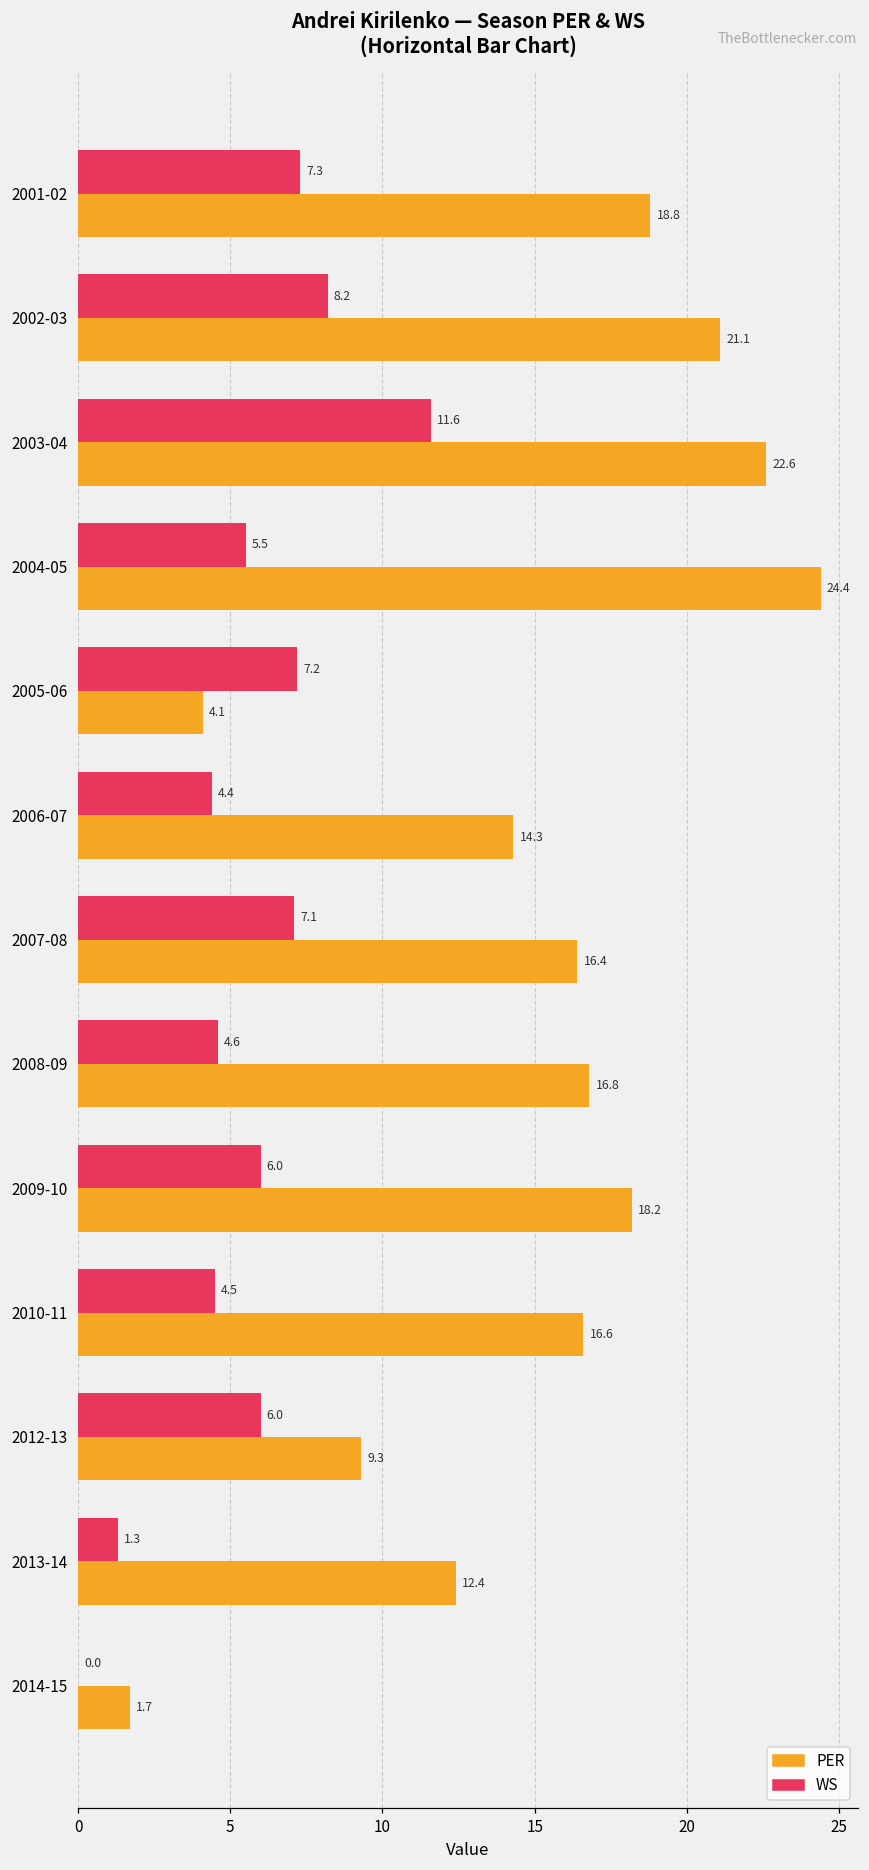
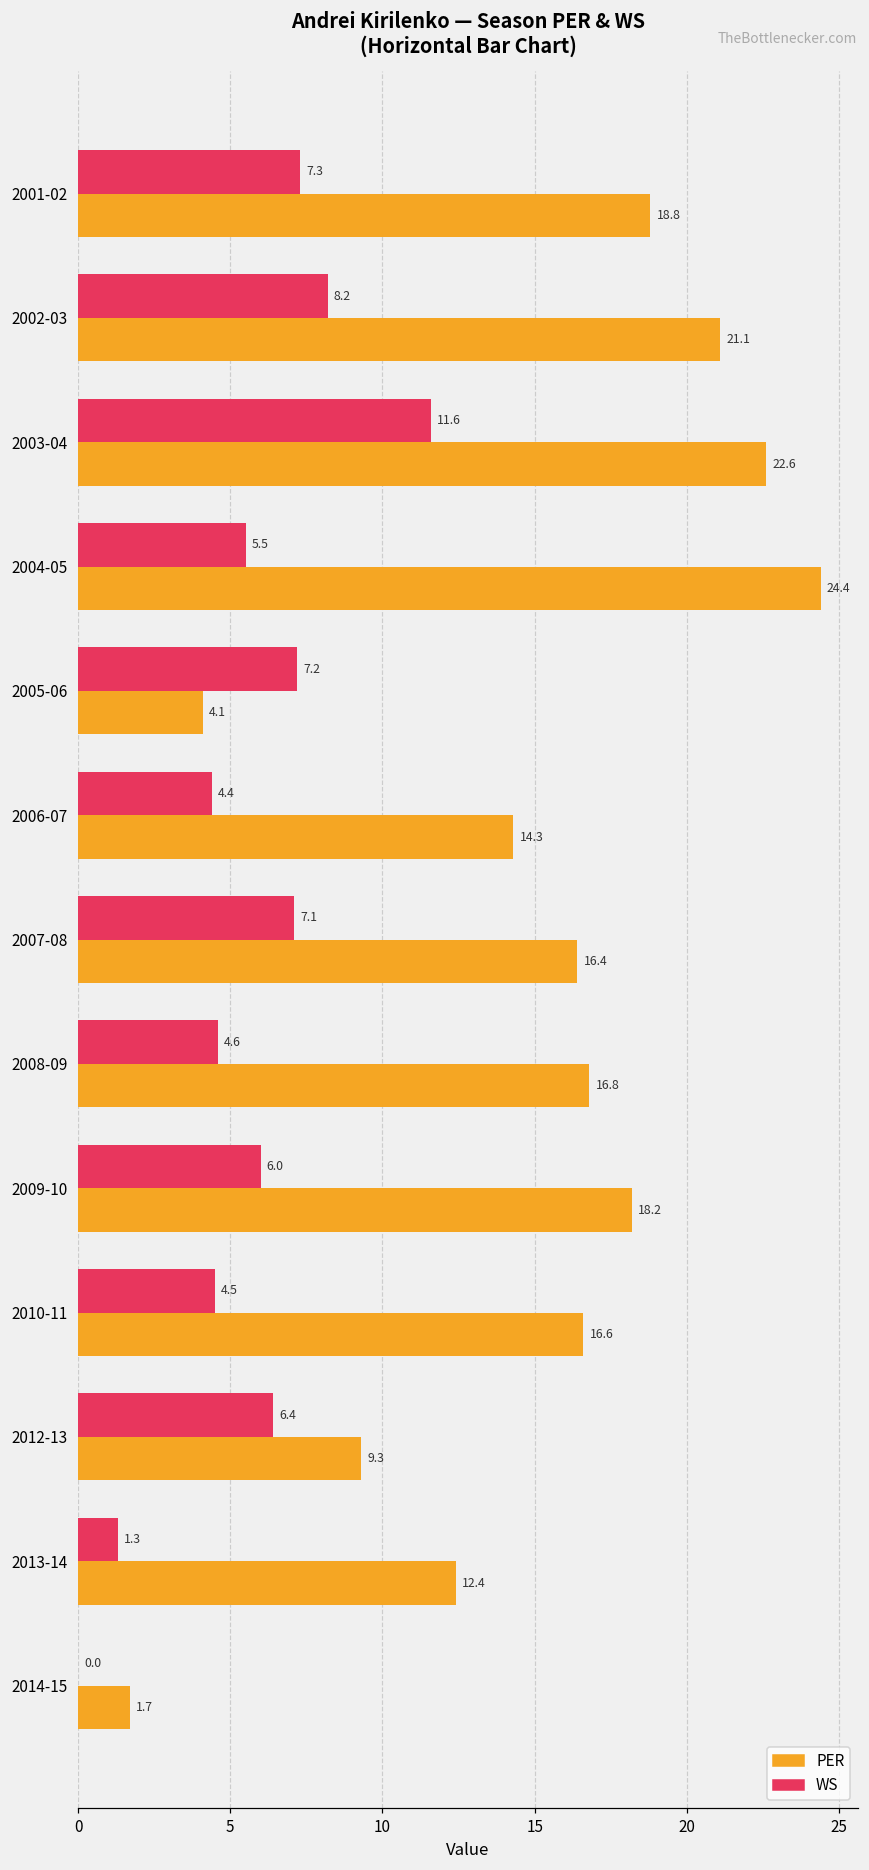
  {
    "PER": {
      "2001-02": 18.8,
      "2002-03": 21.1,
      "2003-04": 22.6,
      "2004-05": 24.4,
      "2005-06": 4.1,
      "2006-07": 14.3,
      "2007-08": 16.4,
      "2008-09": 16.8,
      "2009-10": 18.2,
      "2010-11": 16.6,
      "2012-13": 9.3,
      "2013-14": 12.4,
      "2014-15": 1.7
    },
    "WS": {
      "2001-02": 7.3,
      "2002-03": 8.2,
      "2003-04": 11.6,
      "2004-05": 5.5,
      "2005-06": 7.2,
      "2006-07": 4.4,
      "2007-08": 7.1,
      "2008-09": 4.6,
      "2009-10": 6.0,
      "2010-11": 4.5,
-     "2012-13": 6.0,
+     "2012-13": 6.4,
      "2013-14": 1.3,
      "2014-15": 0.0
    }
  }
